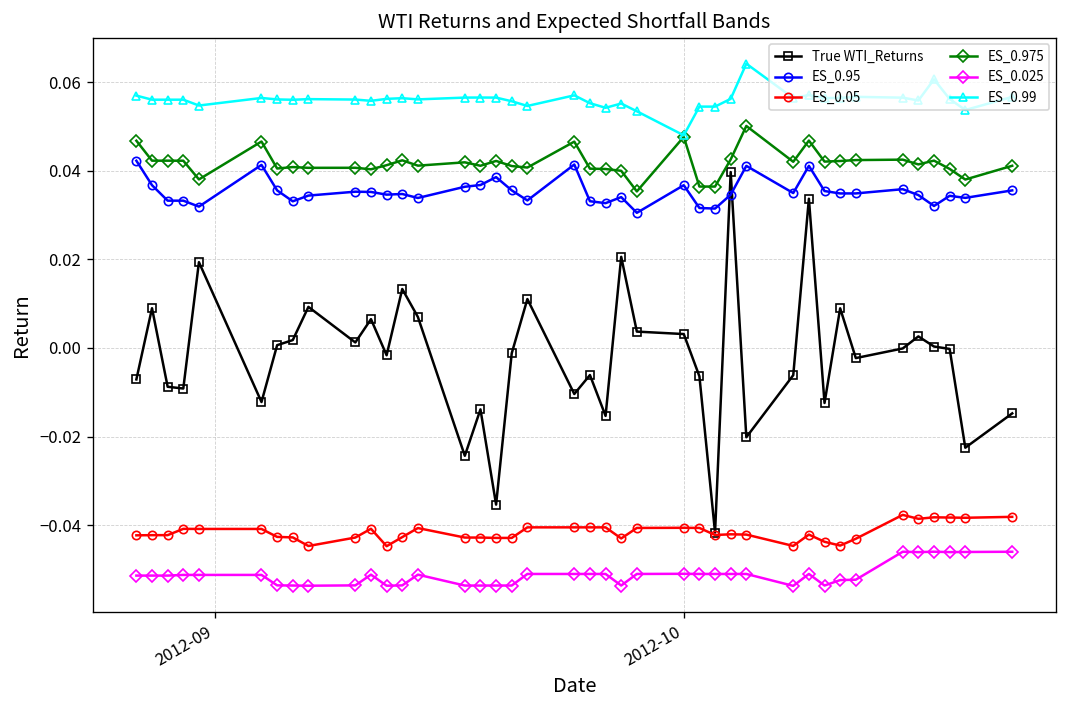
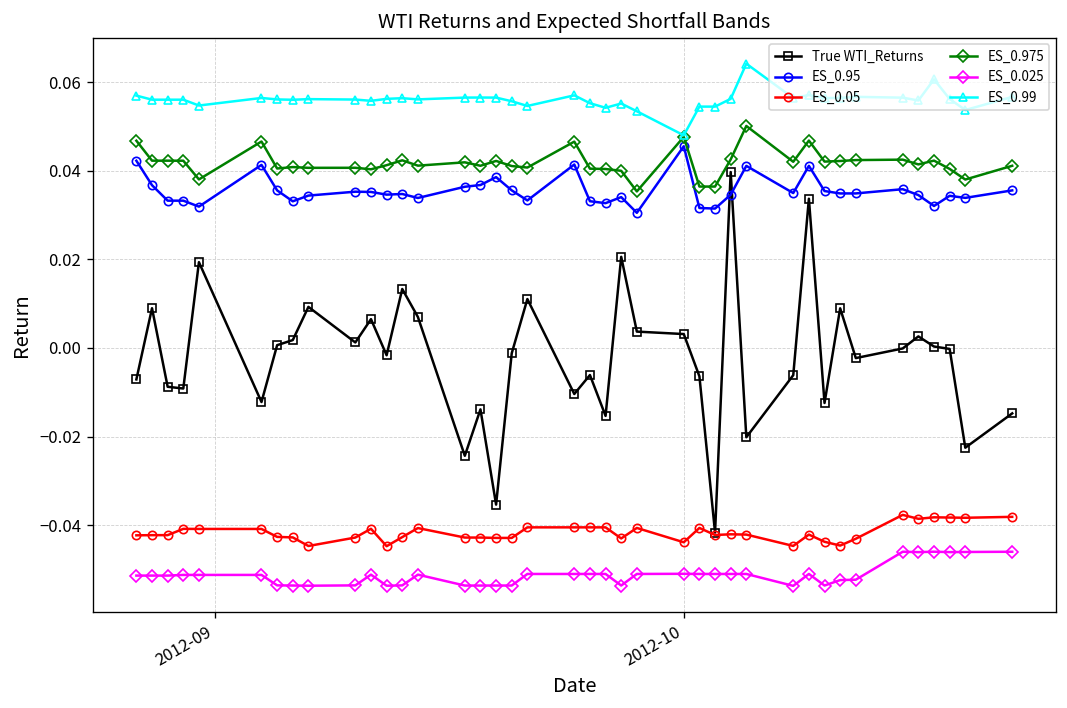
  {
    "True WTI_Returns": {
      "2012-10": 0.003
    },
    "ES_0.95": {
-     "2012-10": 0.037
+     "2012-10": 0.046
    },
    "ES_0.05": {
-     "2012-10": -0.041
+     "2012-10": -0.044
    },
    "ES_0.025": {
      "2012-10": -0.051
    }
  }
